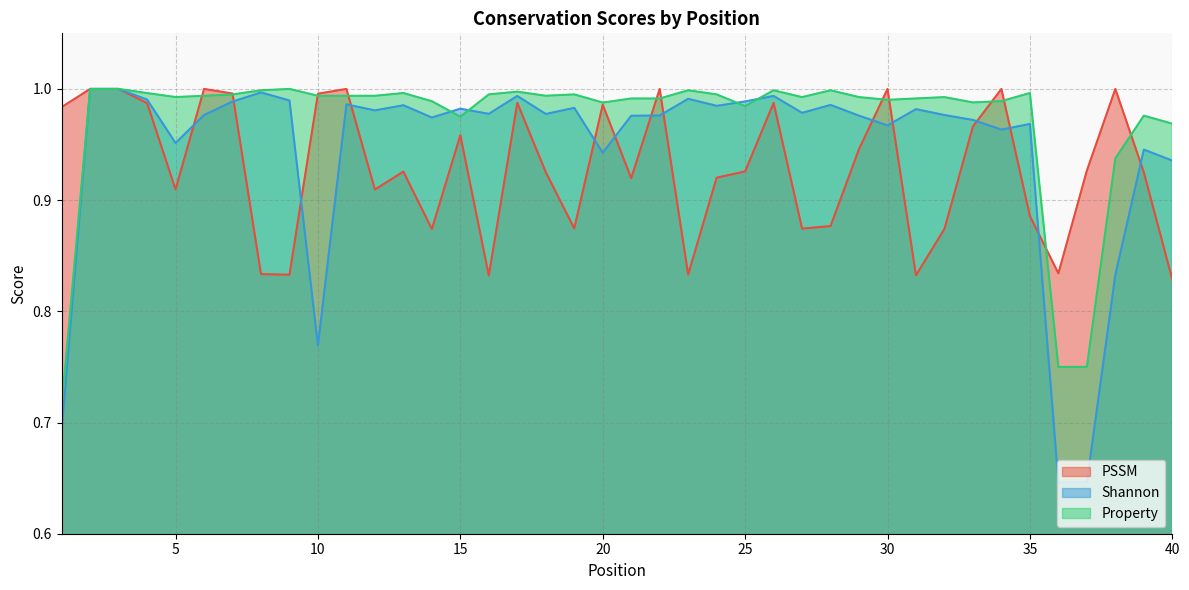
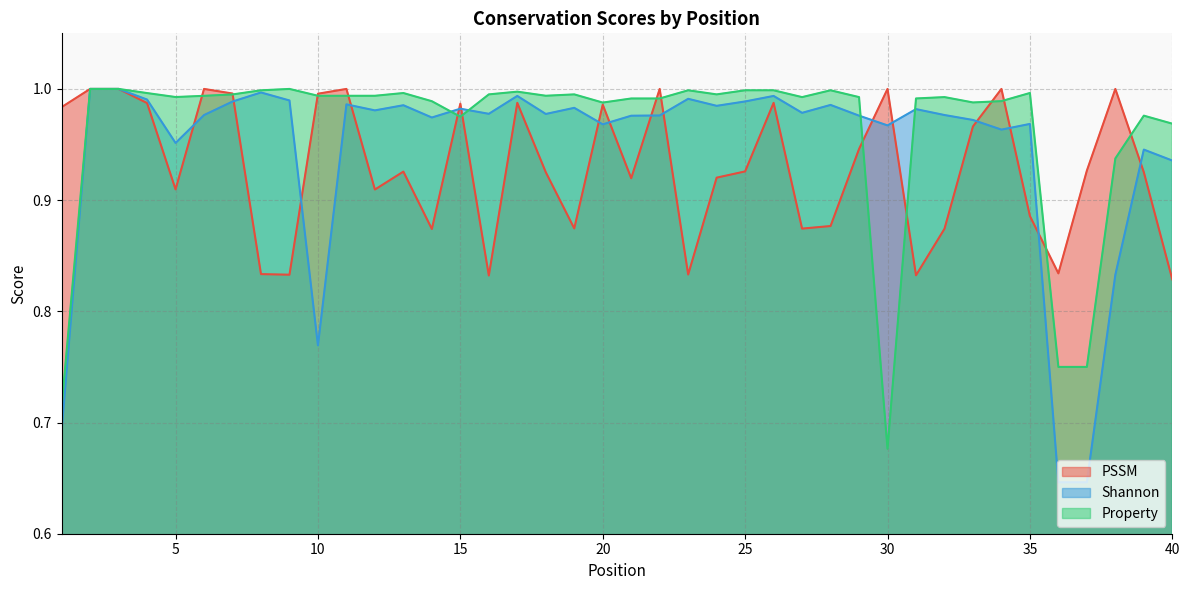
  {
    "PSSM": {
      "5": 0.910,
-     "15": 0.958,
+     "15": 0.987,
      "25": 0.926,
      "30": 1.000,
      "35": 0.886,
      "40": 0.829
    },
    "Shannon": {
      "5": 0.951,
      "10": 0.769,
      "15": 0.982,
-     "20": 0.943,
+     "20": 0.968,
      "25": 0.989,
      "30": 0.967,
      "35": 0.969,
      "40": 0.936
    },
    "Property": {
      "5": 0.993,
      "15": 0.975,
-     "25": 0.985,
-     "30": 0.990,
+     "25": 0.999,
+     "30": 0.676,
      "35": 0.996,
      "40": 0.969
    }
  }
